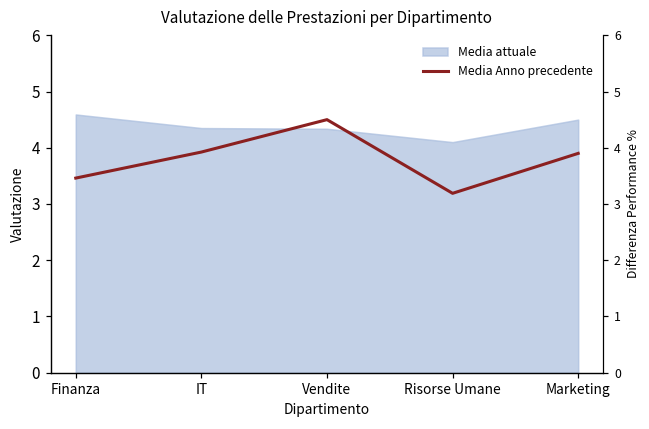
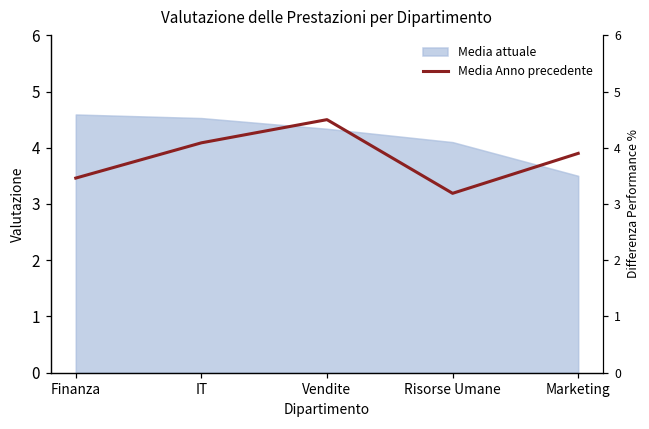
  {
    "Media Anno precedente": {
      "Finanza": 3.5,
-     "IT": 3.9,
+     "IT": 4.1,
      "Vendite": 4.5,
      "Risorse Umane": 3.2,
      "Marketing": 3.9
    },
    "Media attuale": {
      "Finanza": 4.6,
-     "IT": 4.4,
+     "IT": 4.5,
      "Vendite": 4.3,
      "Risorse Umane": 4.1,
-     "Marketing": 4.5
+     "Marketing": 3.5
    }
  }
